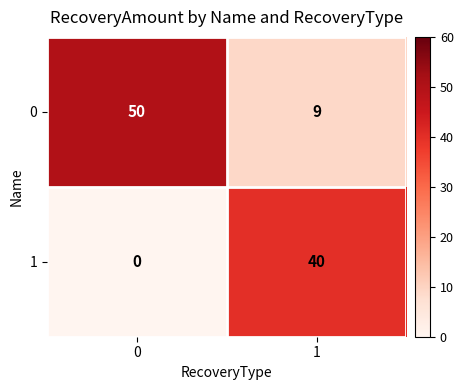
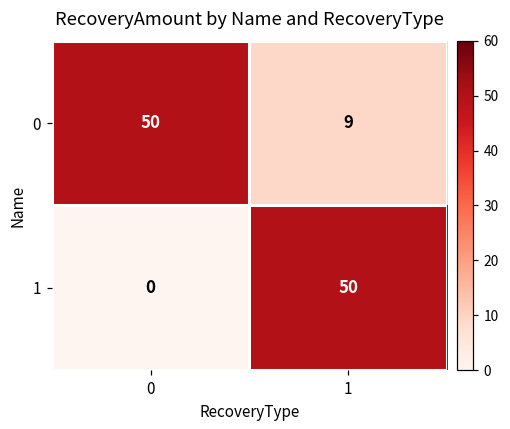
  {
    "0": {
      "0": 50,
      "1": 9
    },
    "1": {
      "0": 0,
-     "1": 40
+     "1": 50
    }
  }
